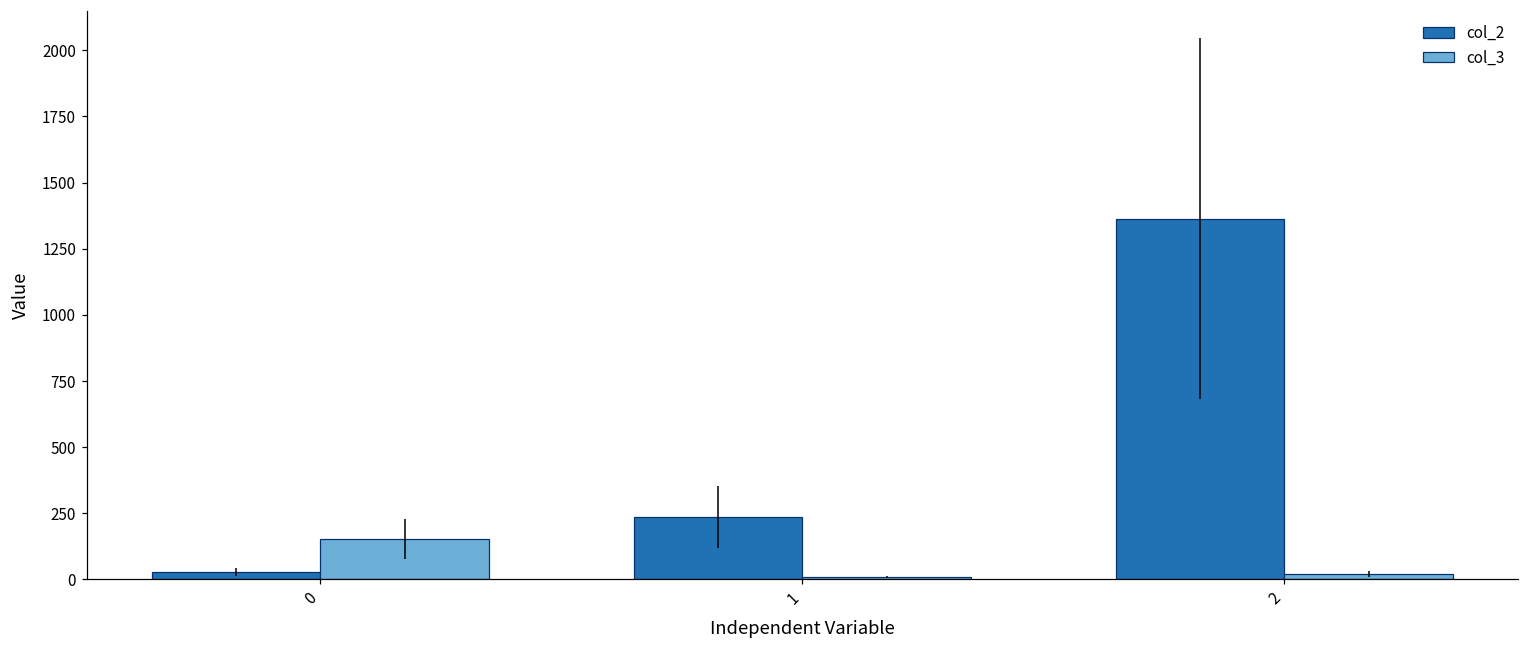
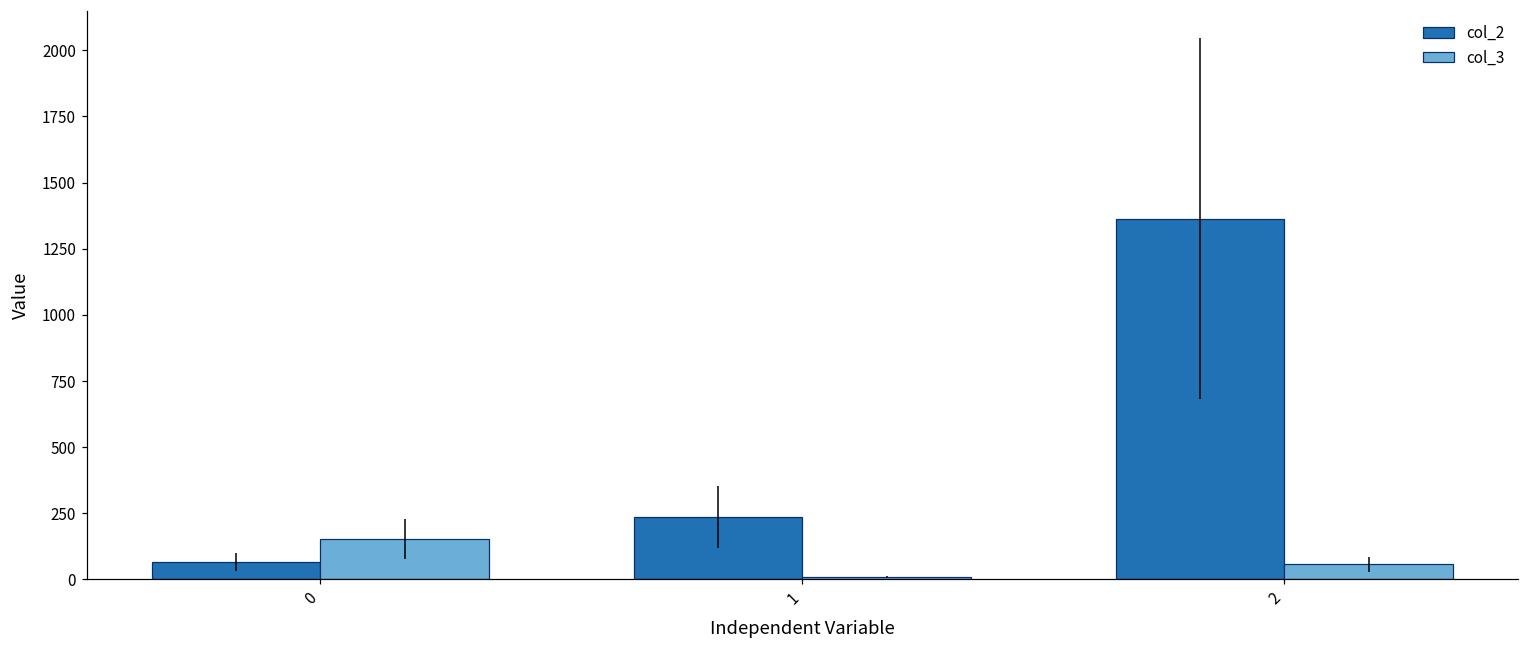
  {
    "col_2": {
-     "0": 30,
+     "0": 70,
      "1": 240,
      "2": 1360
    },
    "col_3": {
      "0": 150,
-     "2": 20
+     "2": 60
    }
  }
